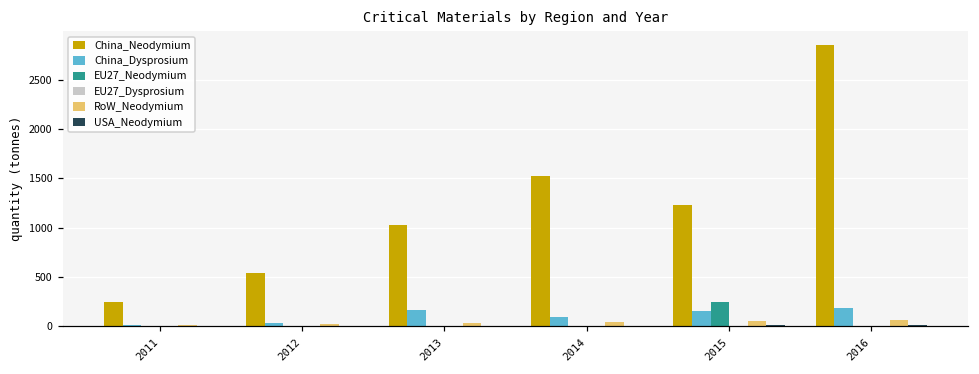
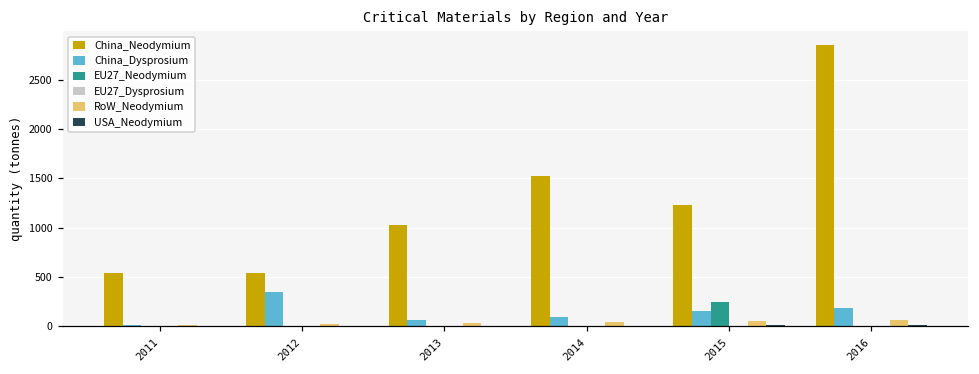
  {
    "China_Neodymium": {
-     "2011": 200,
+     "2011": 500,
      "2012": 500,
      "2013": 1000,
      "2014": 1500,
      "2015": 1200,
      "2016": 2800
    },
    "China_Dysprosium": {
-     "2012": 0,
-     "2013": 200,
+     "2012": 300,
+     "2013": 100,
      "2014": 100,
      "2015": 200,
      "2016": 200
    },
    "EU27_Neodymium": {
      "2015": 200
    },
    "RoW_Neodymium": {
      "2013": 0,
      "2014": 0,
      "2015": 100,
      "2016": 100
    }
  }
